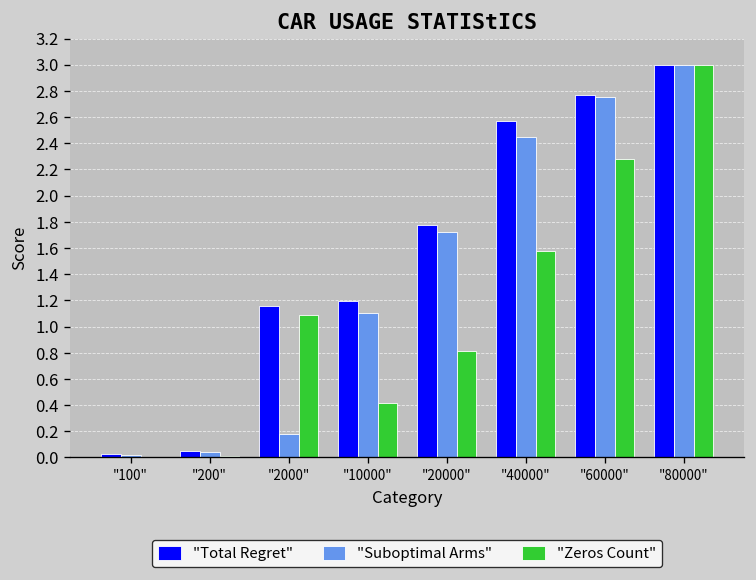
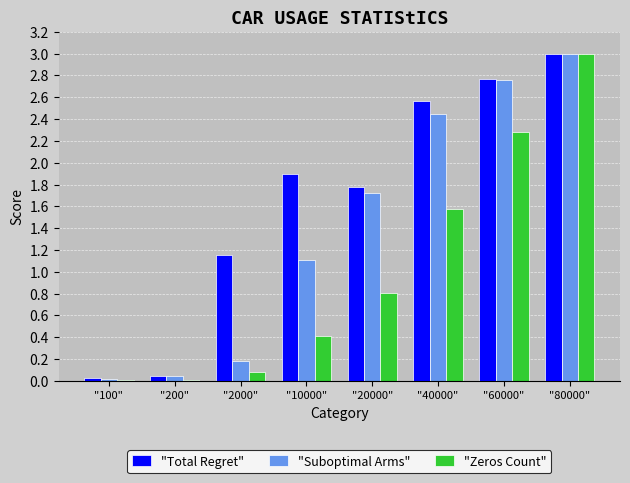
  {
    "\"Total Regret\"": {
      "\"100\"": 0.03,
      "\"200\"": 0.05,
      "\"2000\"": 1.15,
-     "\"10000\"": 1.20,
+     "\"10000\"": 1.89,
      "\"20000\"": 1.77,
      "\"40000\"": 2.57,
      "\"60000\"": 2.77,
      "\"80000\"": 3.00
    },
    "\"Suboptimal Arms\"": {
      "\"200\"": 0.04,
      "\"2000\"": 0.18,
      "\"10000\"": 1.10,
      "\"20000\"": 1.72,
      "\"40000\"": 2.44,
      "\"60000\"": 2.76,
      "\"80000\"": 3.00
    },
    "\"Zeros Count\"": {
-     "\"2000\"": 1.09,
+     "\"2000\"": 0.08,
      "\"10000\"": 0.42,
      "\"20000\"": 0.81,
      "\"40000\"": 1.58,
      "\"60000\"": 2.28,
      "\"80000\"": 3.00
    }
  }
